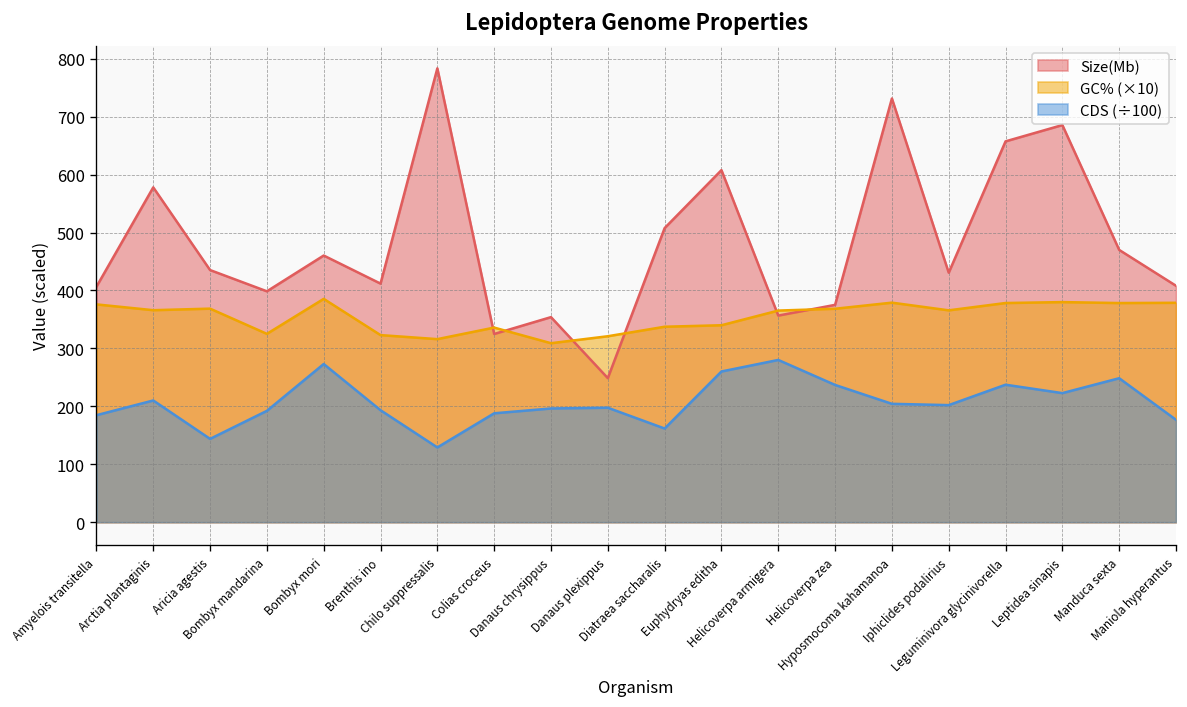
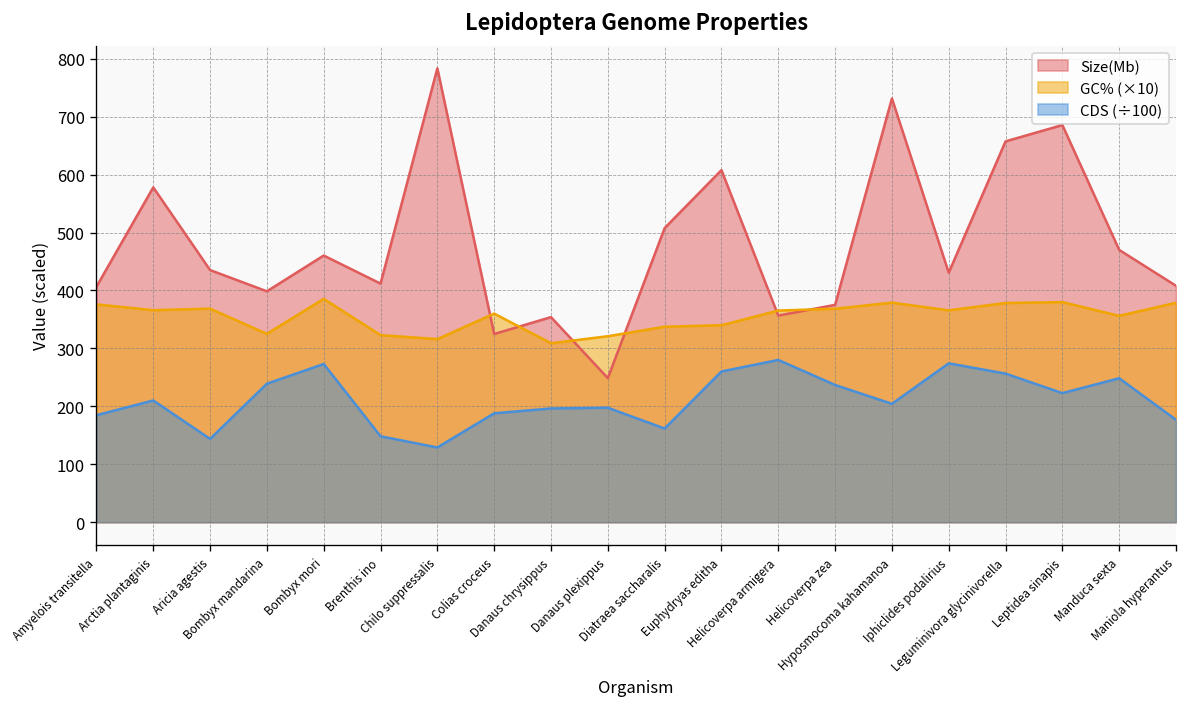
  {
    "Size(Mb)": {
      "Amyelois transitella": 410,
      "Arctia plantaginis": 580,
      "Aricia agestis": 440,
      "Bombyx mandarina": 400,
      "Bombyx mori": 460,
      "Brenthis ino": 410,
      "Chilo suppressalis": 780,
      "Colias croceus": 320,
      "Danaus chrysippus": 350,
      "Danaus plexippus": 250,
      "Diatraea saccharalis": 510,
      "Euphydryas editha": 610,
      "Helicoverpa armigera": 360,
      "Helicoverpa zea": 380,
      "Hyposmocoma kahamanoa": 730,
      "Iphiclides podalirius": 430,
      "Leguminivora glycinivorella": 660,
      "Manduca sexta": 470,
      "Maniola hyperantus": 410
    },
    "GC% (×10)": {
      "Amyelois transitella": 380,
      "Arctia plantaginis": 370,
      "Aricia agestis": 370,
      "Bombyx mandarina": 330,
      "Bombyx mori": 390,
      "Brenthis ino": 320,
      "Chilo suppressalis": 320,
-     "Colias croceus": 340,
+     "Colias croceus": 360,
      "Danaus chrysippus": 310,
      "Danaus plexippus": 320,
      "Diatraea saccharalis": 340,
      "Euphydryas editha": 340,
      "Helicoverpa armigera": 370,
      "Helicoverpa zea": 370,
      "Hyposmocoma kahamanoa": 380,
      "Iphiclides podalirius": 370,
      "Leguminivora glycinivorella": 380,
      "Leptidea sinapis": 380,
-     "Manduca sexta": 380,
+     "Manduca sexta": 360,
      "Maniola hyperantus": 380
    },
    "CDS (÷100)": {
      "Amyelois transitella": 180,
      "Arctia plantaginis": 210,
      "Aricia agestis": 140,
-     "Bombyx mandarina": 190,
+     "Bombyx mandarina": 240,
      "Bombyx mori": 270,
-     "Brenthis ino": 190,
+     "Brenthis ino": 150,
      "Chilo suppressalis": 130,
      "Colias croceus": 190,
      "Danaus chrysippus": 200,
      "Danaus plexippus": 200,
      "Diatraea saccharalis": 160,
      "Euphydryas editha": 260,
      "Helicoverpa armigera": 280,
      "Helicoverpa zea": 240,
      "Hyposmocoma kahamanoa": 200,
-     "Iphiclides podalirius": 200,
-     "Leguminivora glycinivorella": 240,
+     "Iphiclides podalirius": 270,
+     "Leguminivora glycinivorella": 260,
      "Leptidea sinapis": 220,
      "Manduca sexta": 250,
      "Maniola hyperantus": 180
    }
  }
